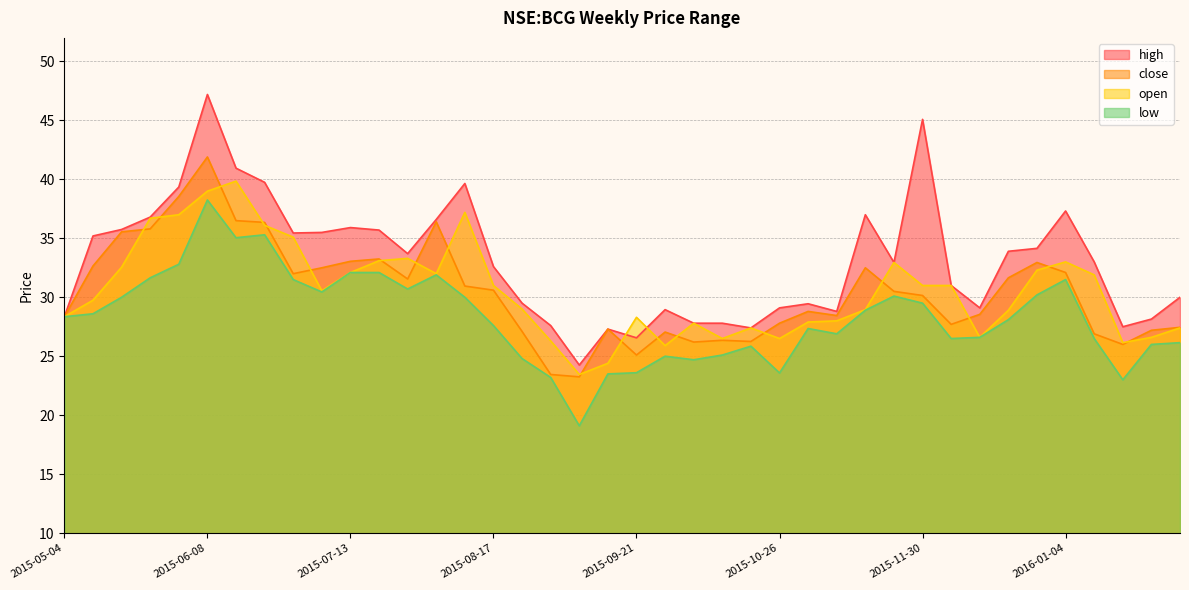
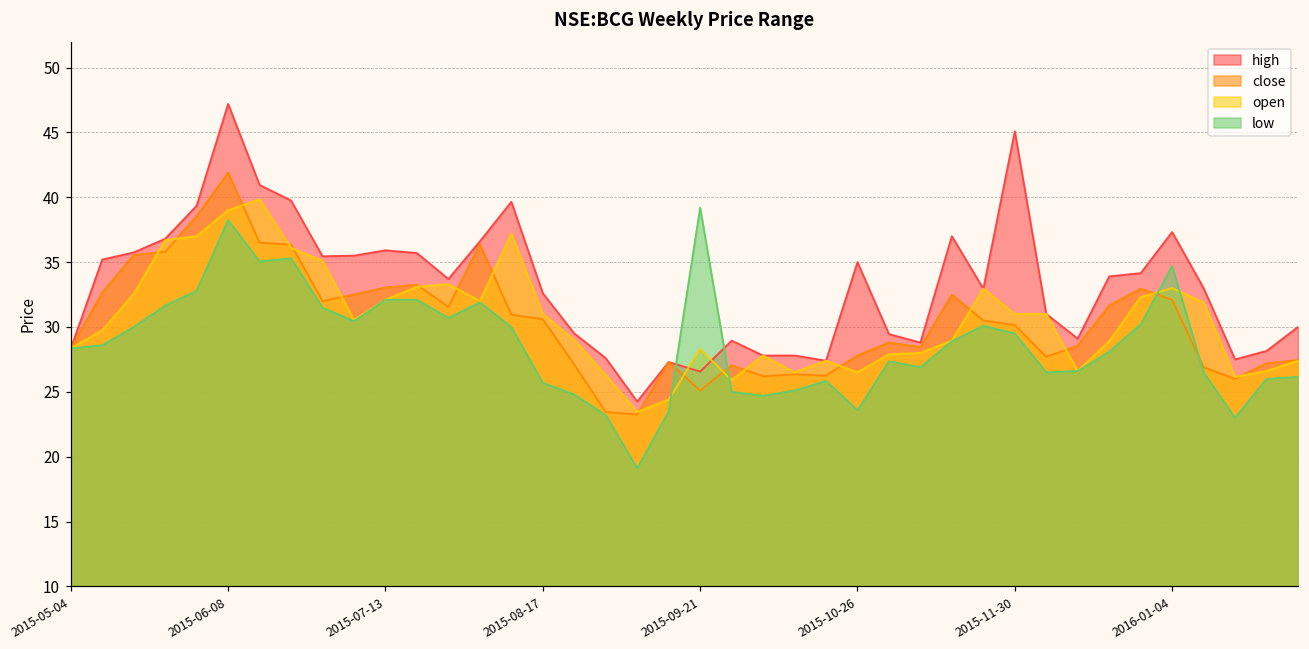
  {
    "high": {
      "2015-06-08": 47.2,
      "2015-07-13": 35.9,
      "2015-08-17": 32.6,
      "2015-09-21": 26.6,
-     "2015-10-26": 29.1,
+     "2015-10-26": 35.0,
      "2015-11-30": 45.1,
      "2016-01-04": 37.3
    },
    "low": {
      "2015-06-08": 38.3,
-     "2015-08-17": 27.6,
-     "2015-09-21": 23.6,
+     "2015-08-17": 25.7,
+     "2015-09-21": 39.2,
      "2015-10-26": 23.6,
      "2015-11-30": 29.5,
-     "2016-01-04": 31.5
+     "2016-01-04": 34.7
    }
  }
